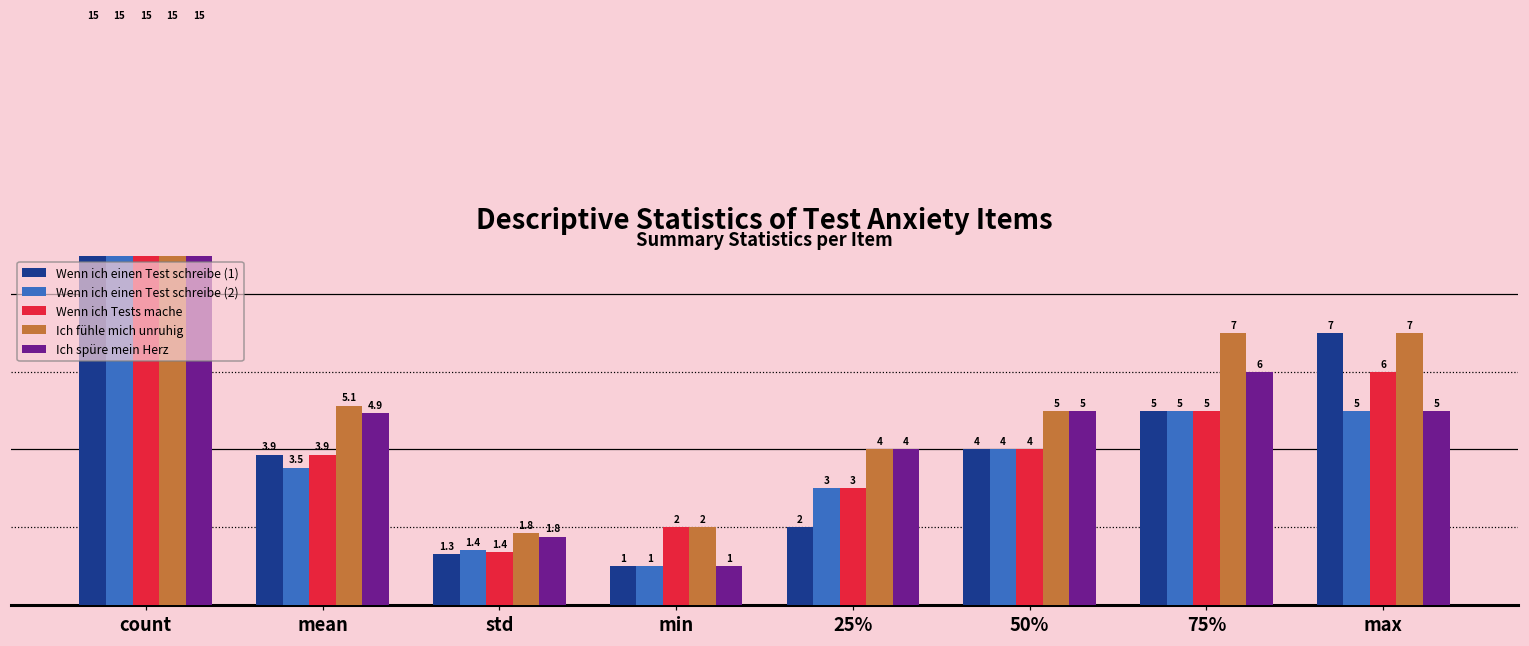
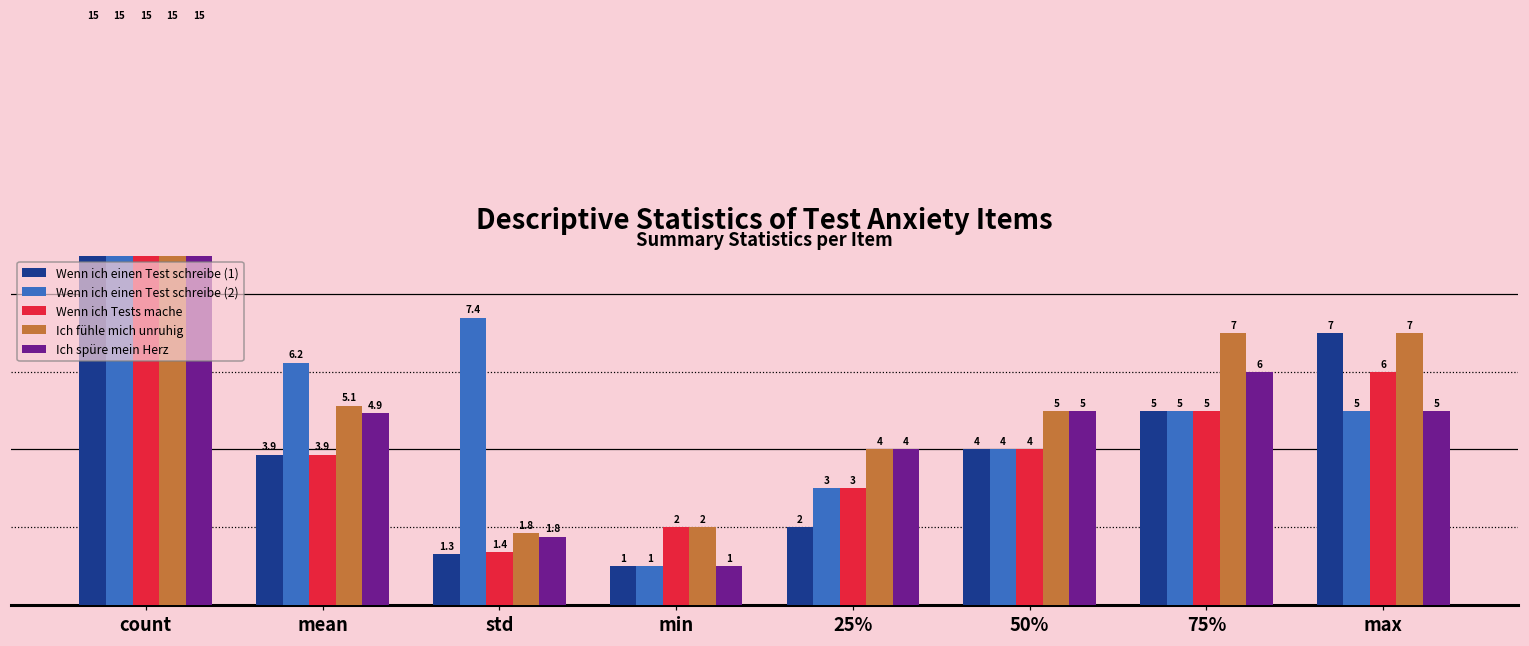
  {
    "Wenn ich einen Test schreibe (1)": {
      "mean": 3.9,
      "std": 1.3,
      "min": 1,
      "25%": 2,
      "50%": 4,
      "75%": 5,
      "max": 7
    },
    "Wenn ich einen Test schreibe (2)": {
-     "mean": 3.5,
-     "std": 1.4,
+     "mean": 6.2,
+     "std": 7.4,
      "min": 1,
      "25%": 3,
      "50%": 4,
      "75%": 5,
      "max": 5
    },
    "Wenn ich Tests mache": {
      "mean": 3.9,
      "std": 1.4,
      "min": 2,
      "25%": 3,
      "50%": 4,
      "75%": 5,
      "max": 6
    },
    "Ich fühle mich unruhig": {
      "mean": 5.1,
      "std": 1.8,
      "min": 2,
      "25%": 4,
      "50%": 5,
      "75%": 7,
      "max": 7
    },
    "Ich spüre mein Herz": {
      "mean": 4.9,
      "std": 1.8,
      "min": 1,
      "25%": 4,
      "50%": 5,
      "75%": 6,
      "max": 5
    }
  }
